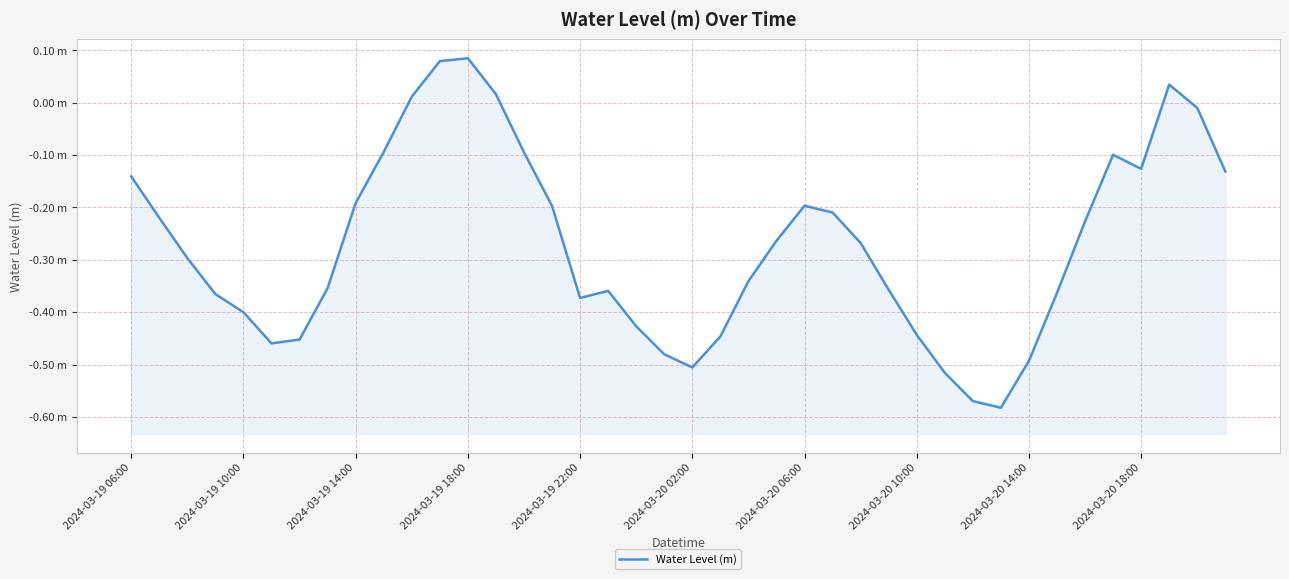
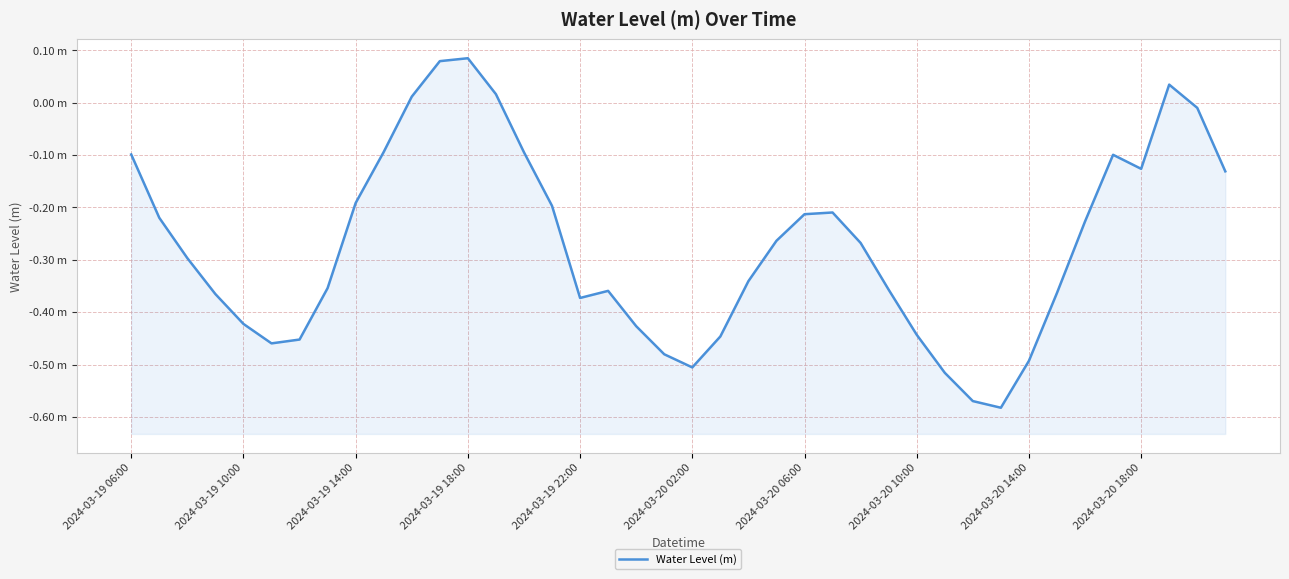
  {
-   "2024-03-19 06:00": "-0.14 m",
-   "2024-03-19 10:00": "-0.40 m",
+   "2024-03-19 06:00": "-0.10 m",
+   "2024-03-19 10:00": "-0.42 m",
    "2024-03-19 14:00": "-0.19 m",
    "2024-03-19 18:00": "0.08 m",
    "2024-03-19 22:00": "-0.37 m",
    "2024-03-20 02:00": "-0.51 m",
-   "2024-03-20 06:00": "-0.20 m",
+   "2024-03-20 06:00": "-0.21 m",
    "2024-03-20 10:00": "-0.44 m",
    "2024-03-20 14:00": "-0.49 m",
    "2024-03-20 18:00": "-0.13 m"
  }
